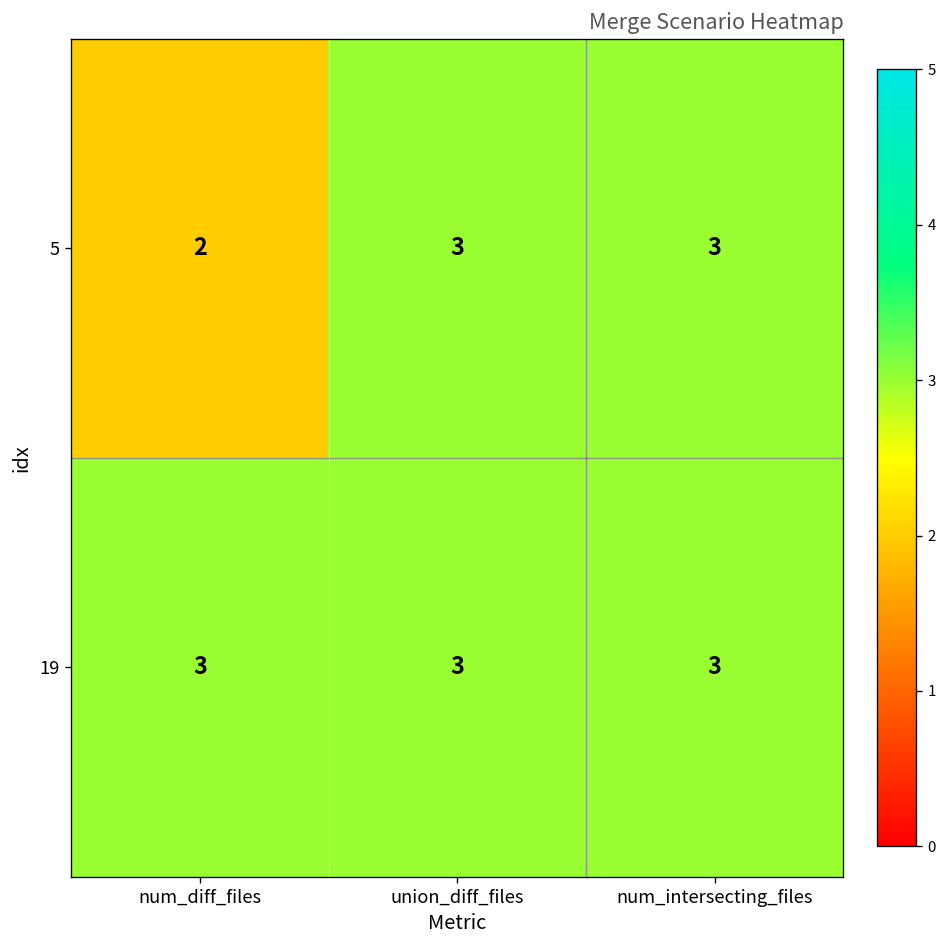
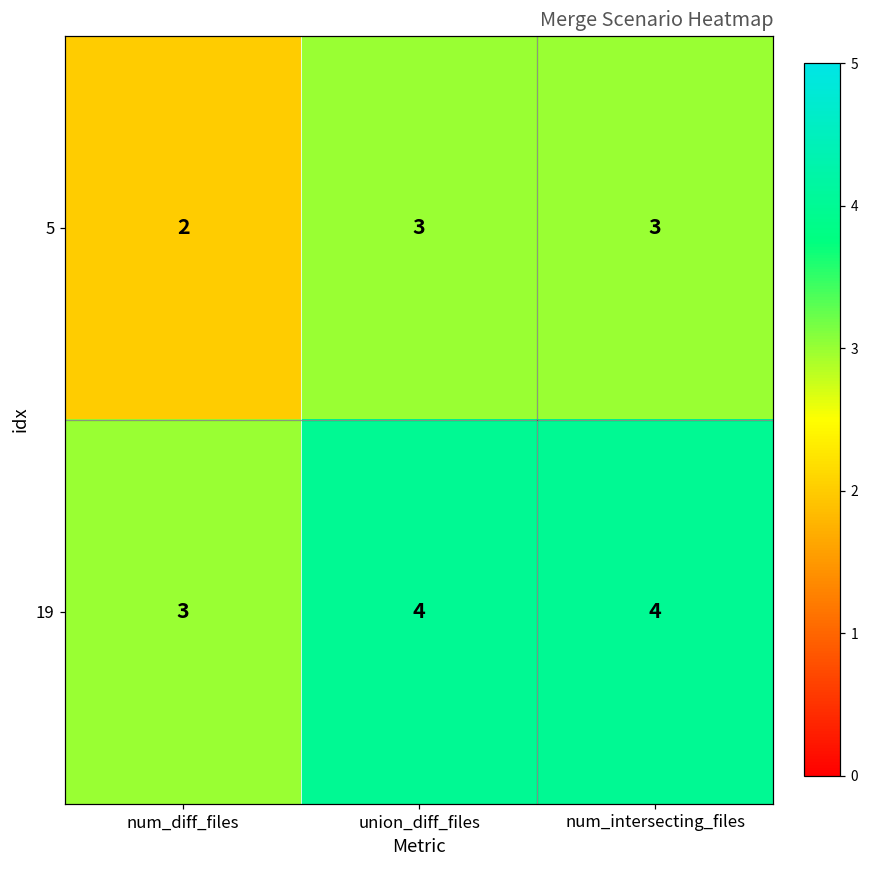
  {
    "5": {
      "num_diff_files": 2,
      "union_diff_files": 3,
      "num_intersecting_files": 3
    },
    "19": {
      "num_diff_files": 3,
-     "union_diff_files": 3,
-     "num_intersecting_files": 3
+     "union_diff_files": 4,
+     "num_intersecting_files": 4
    }
  }
